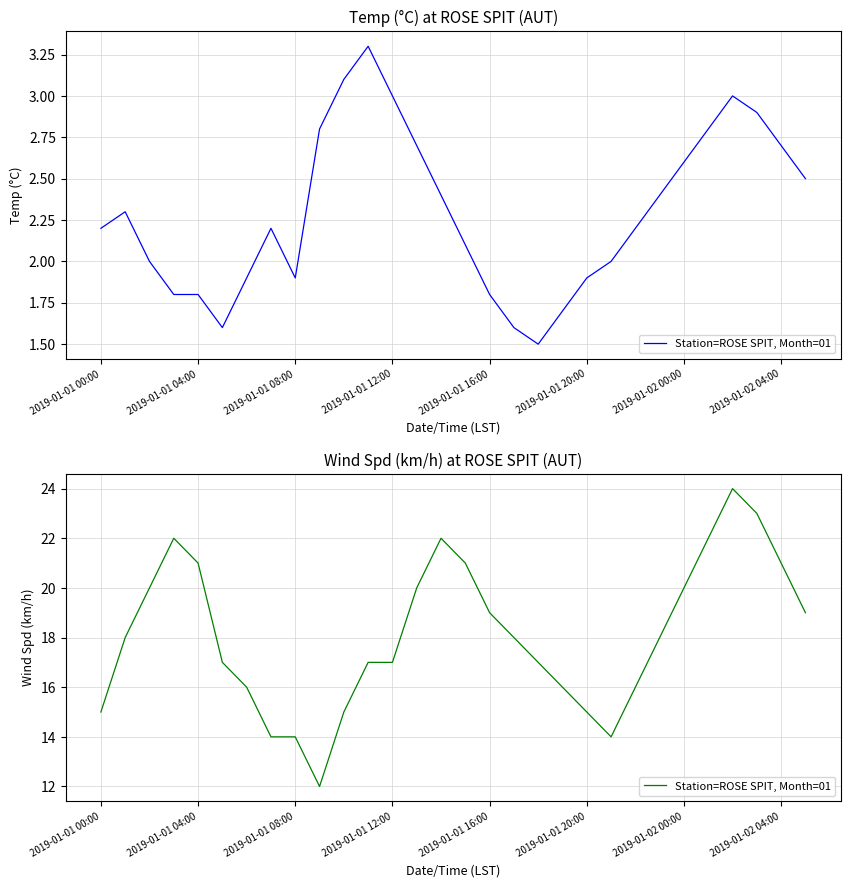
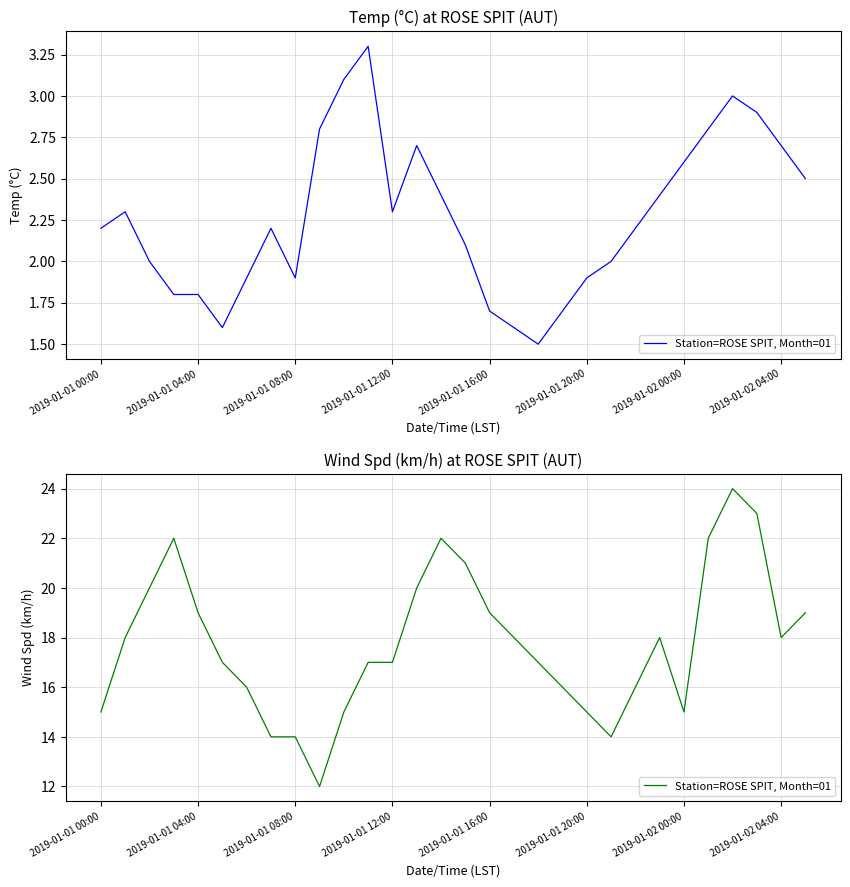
  {
    "Temp (°C) at ROSE SPIT (AUT)": {
      "2019-01-01 00:00": 2.2,
      "2019-01-01 04:00": 1.8,
      "2019-01-01 08:00": 1.9,
-     "2019-01-01 12:00": 3.0,
-     "2019-01-01 16:00": 1.8,
+     "2019-01-01 12:00": 2.3,
+     "2019-01-01 16:00": 1.7,
      "2019-01-01 20:00": 1.9,
      "2019-01-02 00:00": 2.6,
      "2019-01-02 04:00": 2.7
    },
    "Wind Spd (km/h) at ROSE SPIT (AUT)": {
      "2019-01-01 00:00": 15,
-     "2019-01-01 04:00": 21,
+     "2019-01-01 04:00": 19,
      "2019-01-01 08:00": 14,
      "2019-01-01 12:00": 17,
      "2019-01-01 16:00": 19,
      "2019-01-01 20:00": 15,
-     "2019-01-02 00:00": 20,
-     "2019-01-02 04:00": 21
+     "2019-01-02 00:00": 15,
+     "2019-01-02 04:00": 18
    }
  }
